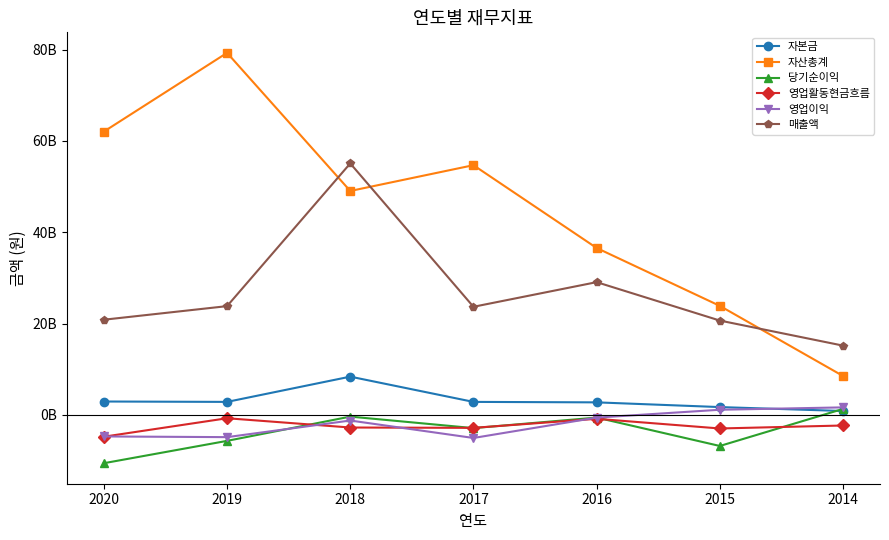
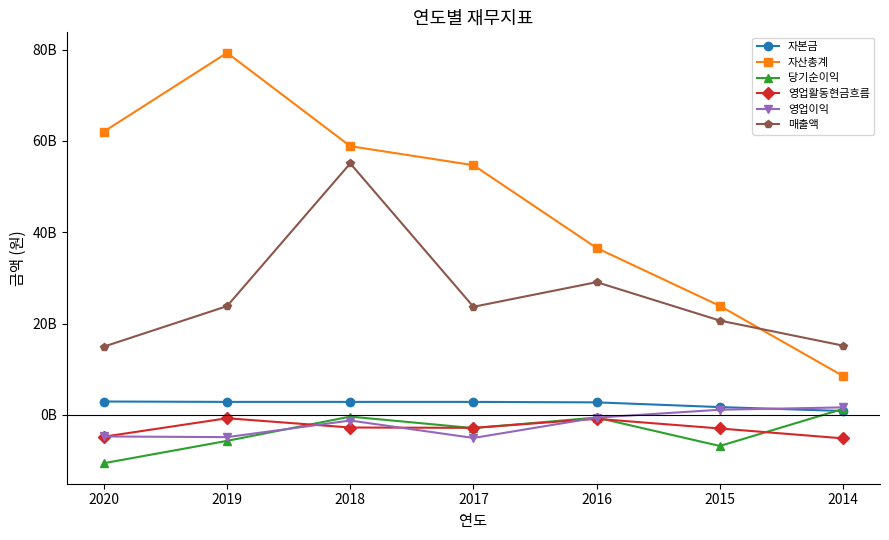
  {
    "자본금": {
      "2020": 3000000000,
      "2019": 3000000000,
-     "2018": 8000000000,
+     "2018": 3000000000,
      "2017": 3000000000,
      "2016": 3000000000,
      "2015": 2000000000
    },
    "자산총계": {
      "2020": 62000000000,
      "2019": 79000000000,
-     "2018": 49000000000,
+     "2018": 59000000000,
      "2017": 55000000000,
      "2016": 37000000000,
      "2015": 24000000000,
      "2014": 9000000000
    },
    "당기순이익": {
      "2020": -11000000000,
      "2019": -6000000000,
      "2018": 0,
      "2015": -7000000000
    },
    "영업활동현금흐름": {
      "2019": -1000000000,
      "2018": -3000000000,
      "2015": -3000000000,
-     "2014": -2000000000
+     "2014": -5000000000
    },
    "영업이익": {
      "2019": -5000000000,
      "2018": -1000000000,
      "2017": -5000000000,
      "2015": 1000000000
    },
    "매출액": {
-     "2020": 21000000000,
+     "2020": 15000000000,
      "2019": 24000000000,
      "2018": 55000000000,
      "2017": 24000000000,
      "2016": 29000000000,
      "2015": 21000000000,
      "2014": 15000000000
    }
  }
